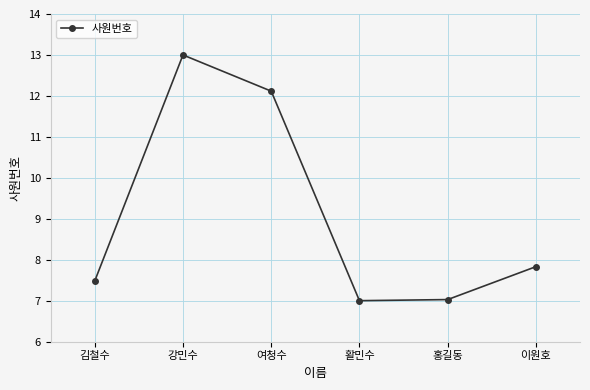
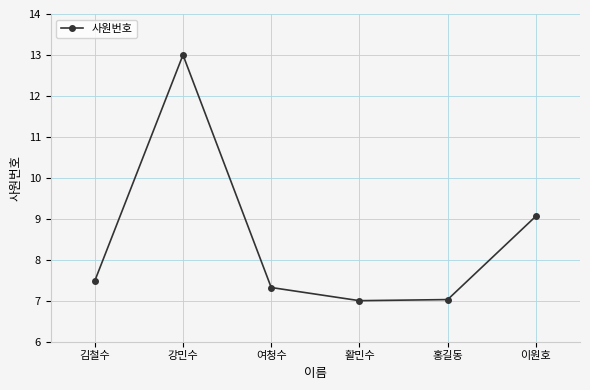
  {
    "김철수": 7.5,
    "강민수": 13.0,
-   "여청수": 12.1,
+   "여청수": 7.3,
    "활민수": 7.0,
    "홍길동": 7.0,
-   "이원호": 7.8
+   "이원호": 9.1
  }
